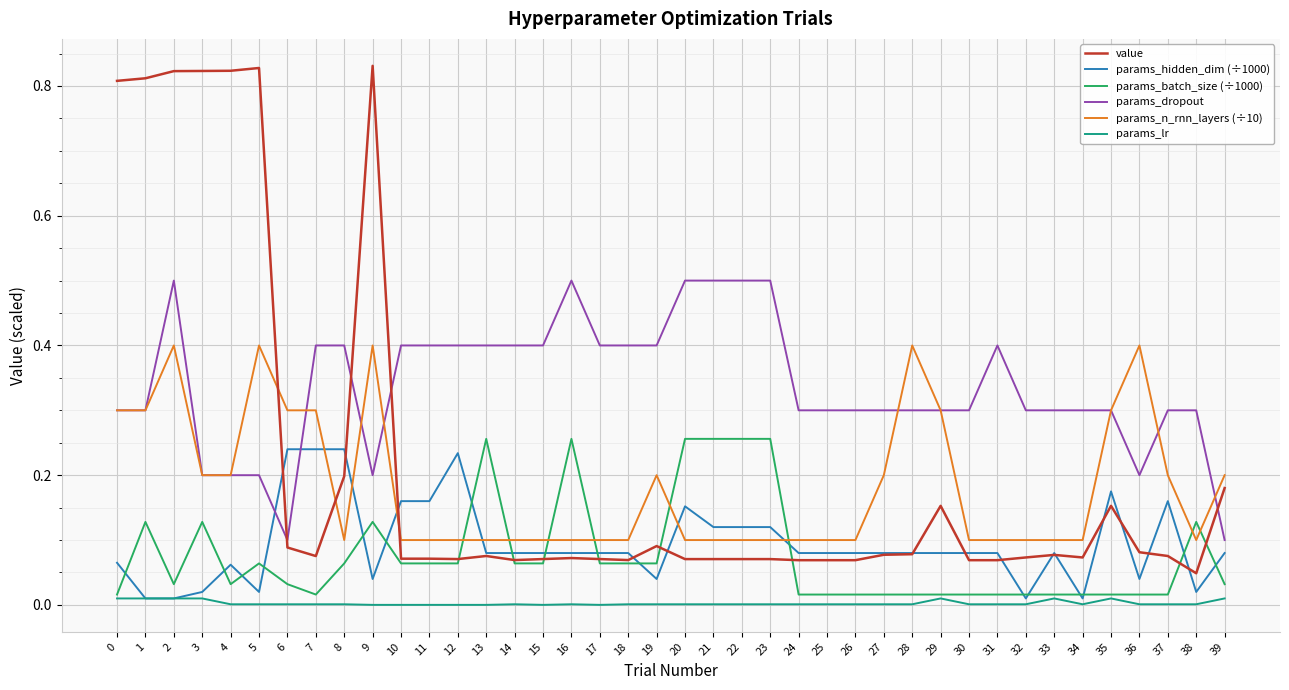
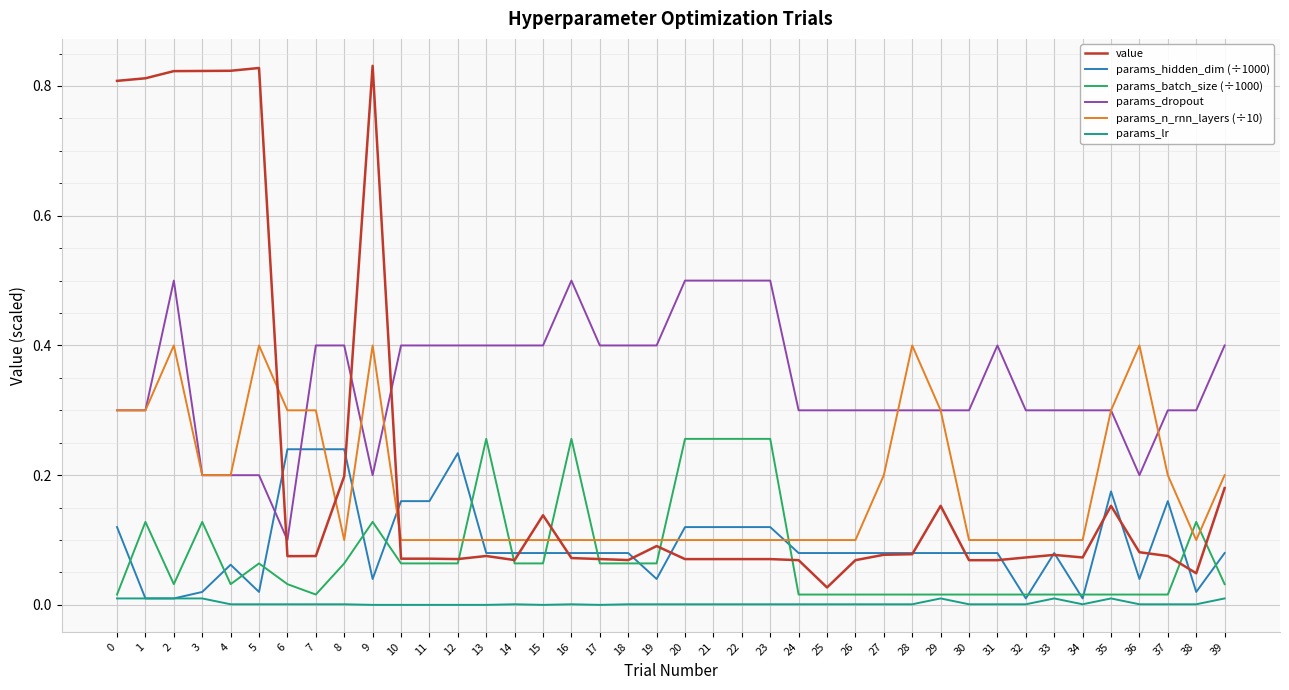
  {
    "value": {
      "0": 0.81,
      "1": 0.81,
      "2": 0.82,
      "3": 0.82,
      "4": 0.82,
      "5": 0.83,
-     "6": 0.09,
+     "6": 0.08,
      "7": 0.08,
      "8": 0.20,
      "9": 0.83,
      "10": 0.07,
      "11": 0.07,
      "12": 0.07,
      "13": 0.08,
      "14": 0.07,
-     "15": 0.07,
+     "15": 0.14,
      "16": 0.07,
      "17": 0.07,
      "18": 0.07,
      "19": 0.09,
      "20": 0.07,
      "21": 0.07,
      "22": 0.07,
      "23": 0.07,
      "24": 0.07,
-     "25": 0.07,
+     "25": 0.03,
      "26": 0.07,
      "29": 0.15,
      "30": 0.07,
      "31": 0.07,
      "32": 0.07,
      "34": 0.07,
      "35": 0.15,
      "36": 0.08,
      "37": 0.08,
      "38": 0.05,
      "39": 0.18
    },
    "params_hidden_dim (÷1000)": {
-     "0": 0.07,
+     "0": 0.12,
      "3": 0.02,
      "4": 0.06,
      "5": 0.02,
      "6": 0.24,
      "7": 0.24,
      "8": 0.24,
      "9": 0.04,
      "10": 0.16,
      "11": 0.16,
      "12": 0.23,
      "13": 0.08,
      "14": 0.08,
      "15": 0.08,
      "16": 0.08,
      "17": 0.08,
      "18": 0.08,
      "19": 0.04,
-     "20": 0.15,
+     "20": 0.12,
      "21": 0.12,
      "22": 0.12,
      "23": 0.12,
      "24": 0.08,
      "25": 0.08,
      "26": 0.08,
      "29": 0.08,
      "30": 0.08,
      "31": 0.08,
      "32": 0.01,
      "34": 0.01,
      "35": 0.18,
      "36": 0.04,
      "37": 0.16,
      "38": 0.02,
      "39": 0.08
    },
    "params_dropout": {
      "2": 0.5,
      "5": 0.2,
      "6": 0.1,
      "7": 0.4,
      "8": 0.4,
      "9": 0.2,
      "10": 0.4,
      "11": 0.4,
      "12": 0.4,
      "13": 0.4,
      "14": 0.4,
      "15": 0.4,
      "16": 0.5,
      "17": 0.4,
      "18": 0.4,
      "19": 0.4,
      "20": 0.5,
      "21": 0.5,
      "22": 0.5,
      "23": 0.5,
      "24": 0.3,
      "25": 0.3,
      "26": 0.3,
      "27": 0.3,
      "28": 0.3,
      "30": 0.3,
      "31": 0.4,
      "32": 0.3,
      "33": 0.3,
      "34": 0.3,
      "36": 0.2,
      "37": 0.3,
      "38": 0.3,
-     "39": 0.1
+     "39": 0.4
    },
    "params_n_rnn_layers (÷10)": {
      "2": 0.40,
      "5": 0.40,
      "6": 0.30,
      "7": 0.30,
      "8": 0.10,
      "9": 0.40,
      "10": 0.10,
      "11": 0.10,
      "12": 0.10,
      "13": 0.10,
      "14": 0.10,
      "15": 0.10,
      "16": 0.10,
      "17": 0.10,
      "18": 0.10,
-     "19": 0.20,
+     "19": 0.10,
      "20": 0.10,
      "21": 0.10,
      "22": 0.10,
      "23": 0.10,
      "24": 0.10,
      "25": 0.10,
      "26": 0.10,
      "27": 0.20,
      "28": 0.40,
      "30": 0.10,
      "31": 0.10,
      "32": 0.10,
      "33": 0.10,
      "34": 0.10,
      "36": 0.40,
      "37": 0.20,
      "38": 0.10,
      "39": 0.20
    }
  }
